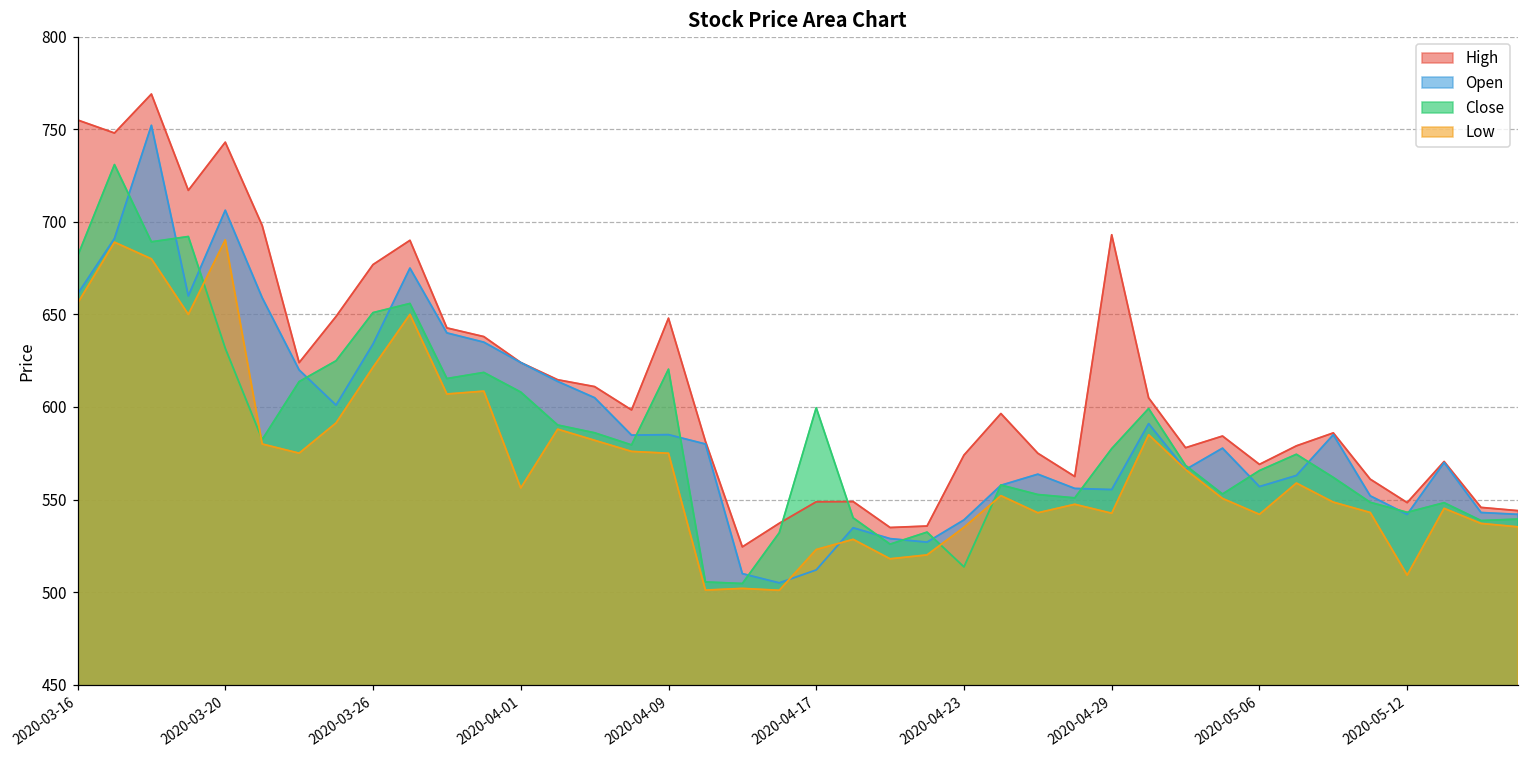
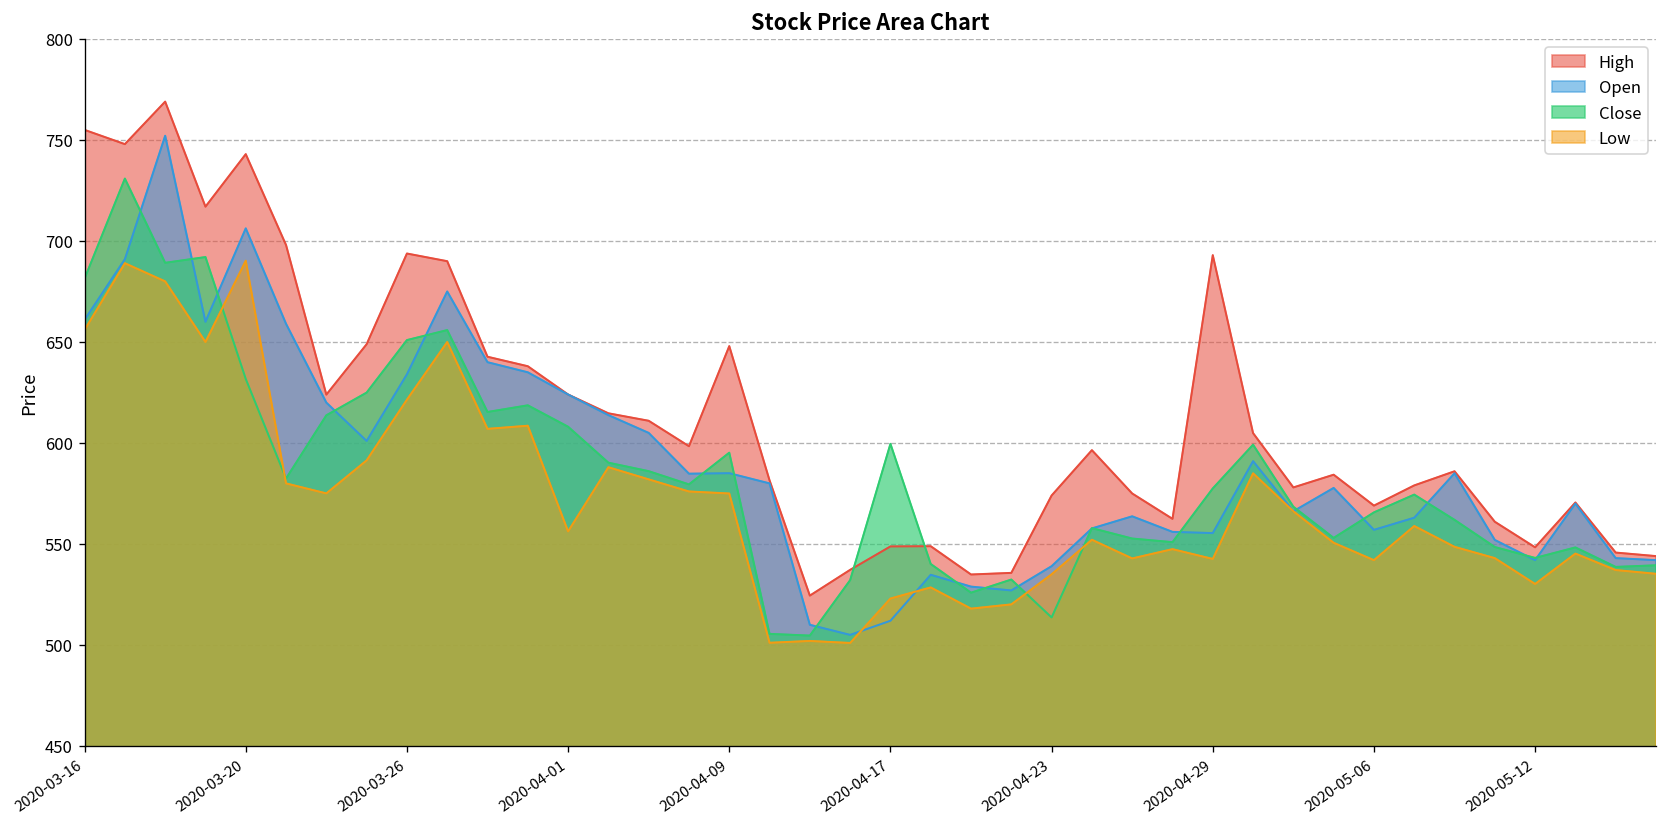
  {
    "High": {
      "2020-03-16": 755,
      "2020-03-20": 743,
-     "2020-03-26": 677,
+     "2020-03-26": 694,
      "2020-04-09": 648,
      "2020-04-17": 549,
      "2020-04-23": 574,
      "2020-04-29": 693,
      "2020-05-06": 569,
      "2020-05-12": 548
    },
    "Open": {
      "2020-03-16": 661,
      "2020-03-20": 706,
      "2020-03-26": 634,
      "2020-04-09": 585,
      "2020-04-17": 512,
      "2020-04-23": 539,
      "2020-04-29": 555,
      "2020-05-06": 557
    },
    "Close": {
      "2020-03-16": 681,
      "2020-03-20": 632,
      "2020-03-26": 651,
      "2020-04-01": 608,
-     "2020-04-09": 620,
+     "2020-04-09": 595,
      "2020-04-17": 600,
      "2020-04-23": 514,
      "2020-04-29": 578,
      "2020-05-06": 566
    },
    "Low": {
      "2020-03-16": 656,
      "2020-03-20": 690,
      "2020-03-26": 621,
      "2020-04-01": 556,
      "2020-04-09": 575,
      "2020-04-17": 523,
      "2020-04-23": 535,
      "2020-04-29": 543,
      "2020-05-06": 542,
-     "2020-05-12": 509
+     "2020-05-12": 530
    }
  }
